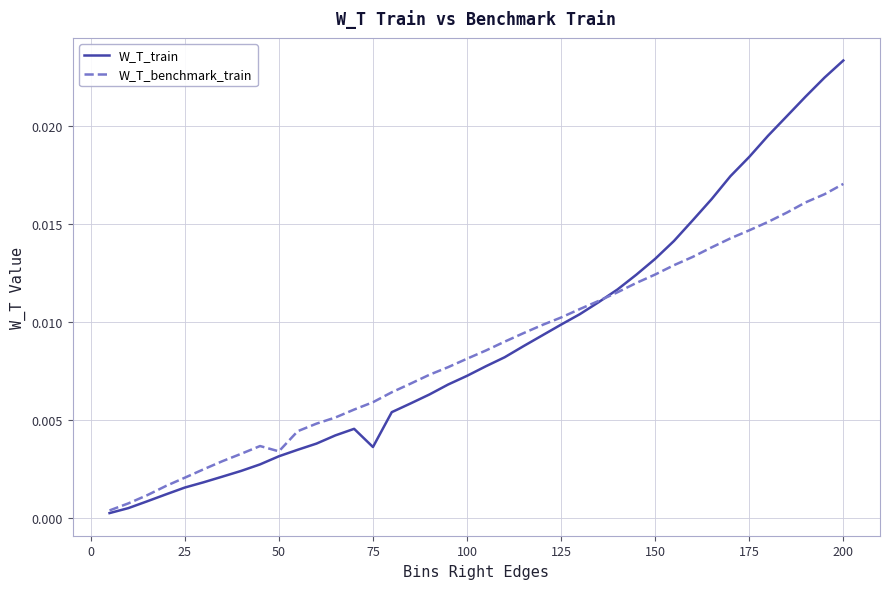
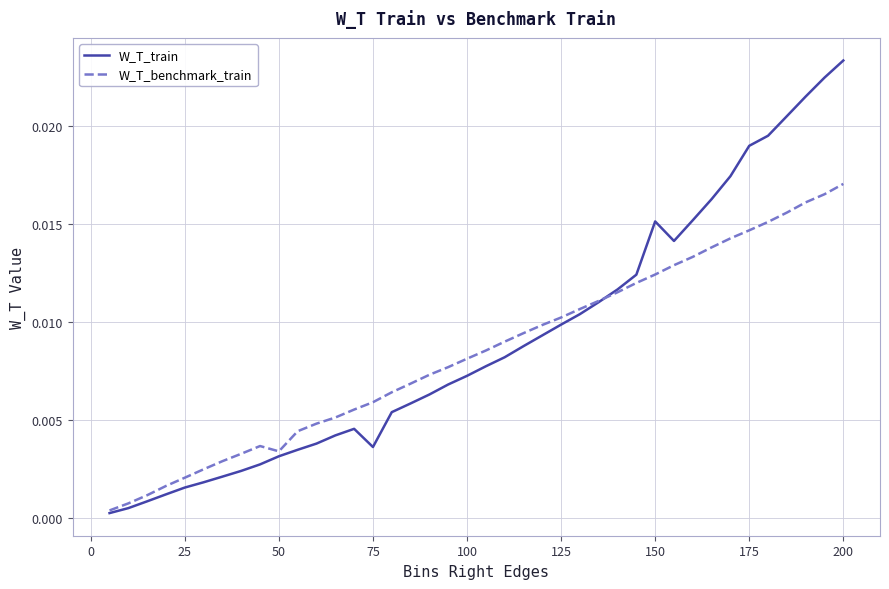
  {
    "W_T_train": {
      "25": 0.0015,
      "50": 0.0031,
      "75": 0.0036,
      "100": 0.0072,
      "125": 0.0099,
-     "150": 0.0132,
-     "175": 0.0184,
+     "150": 0.0151,
+     "175": 0.0190,
      "200": 0.0234
    },
    "W_T_benchmark_train": {
      "25": 0.0020,
      "50": 0.0034,
      "75": 0.0059,
      "100": 0.0081,
      "125": 0.0102,
      "150": 0.0124,
      "175": 0.0147,
      "200": 0.0171
    }
  }
